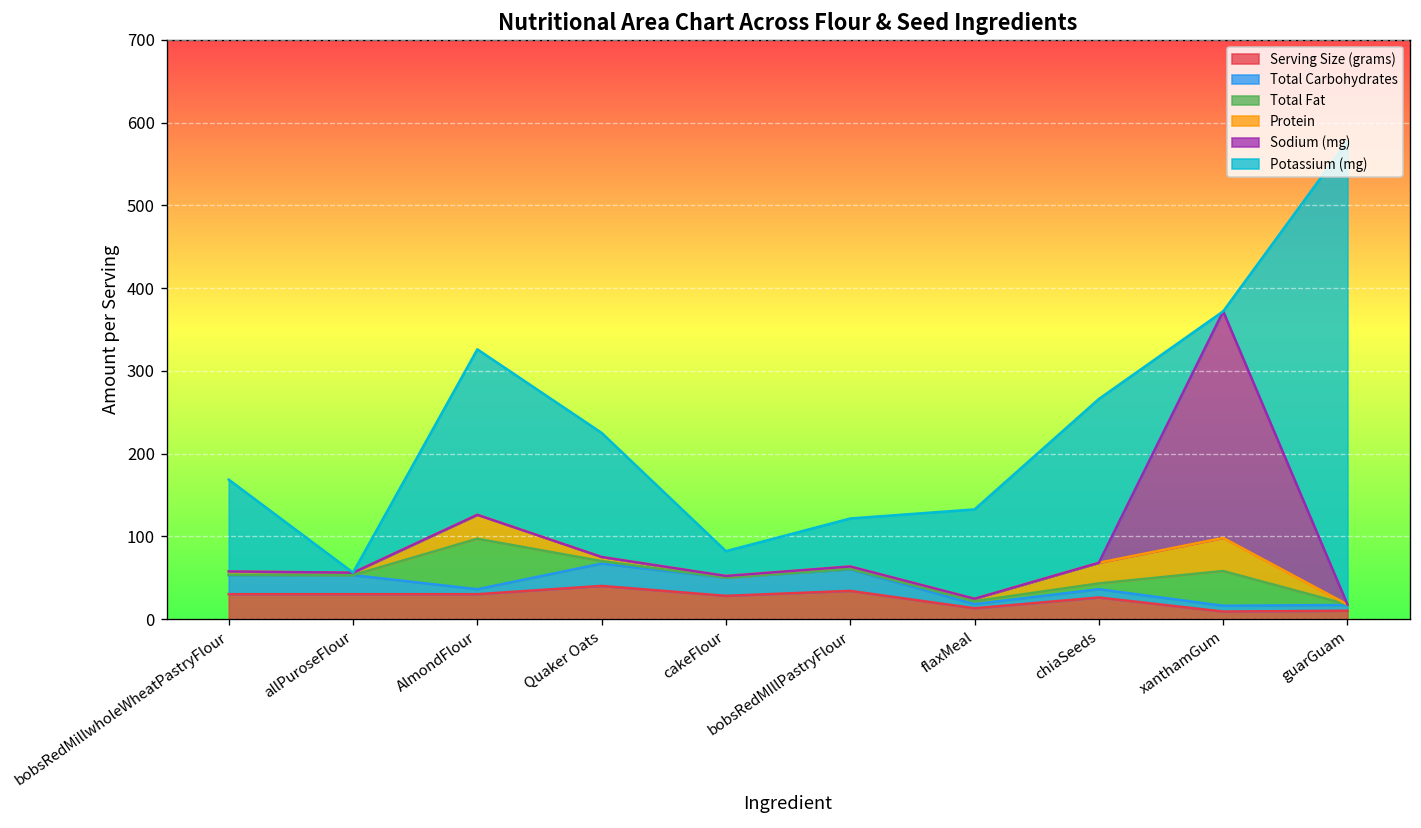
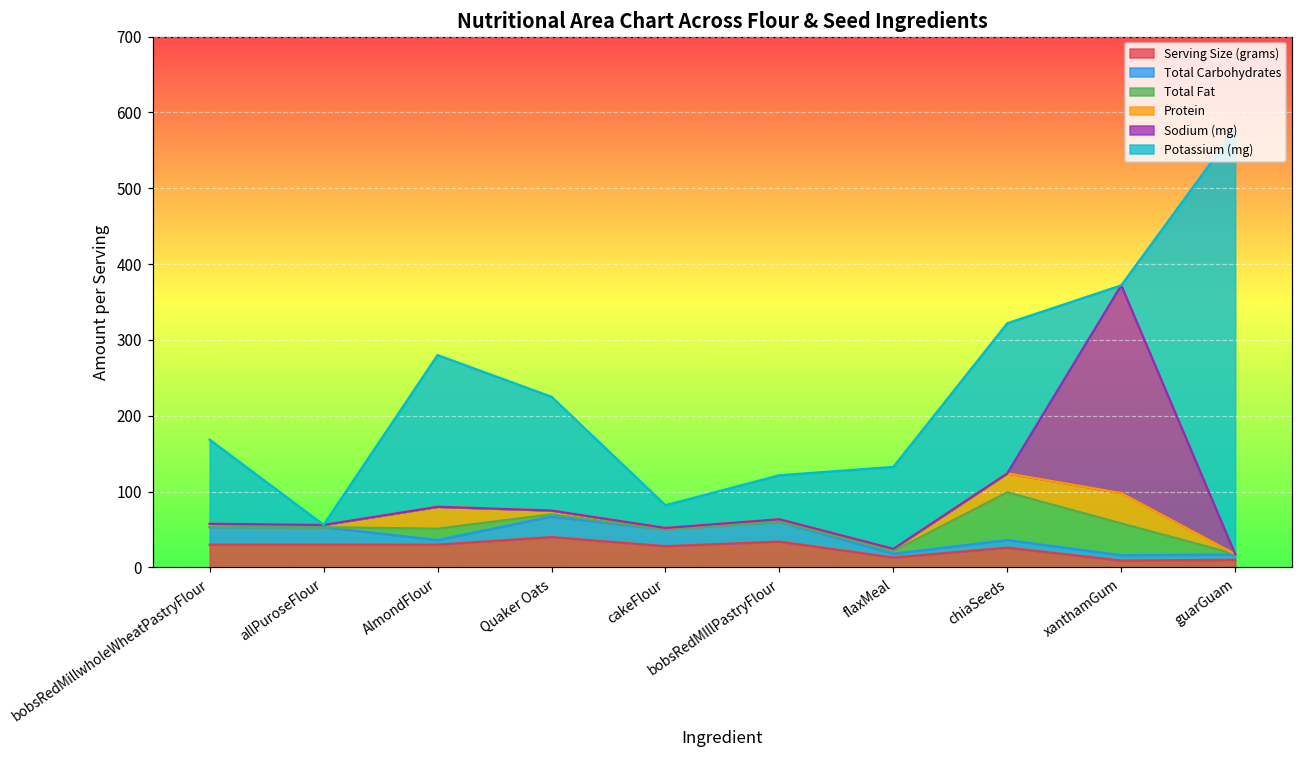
  {
    "Serving Size (grams)": {
      "bobsRedMillwholeWheatPastryFlour": 30,
      "allPuroseFlour": 30,
      "AlmondFlour": 30,
      "Quaker Oats": 40,
      "cakeFlour": 30,
      "bobsRedMIllPastryFlour": 30,
      "flaxMeal": 10,
      "chiaSeeds": 30,
      "xanthamGum": 10,
      "guarGuam": 10
    },
    "Total Fat": {
-     "AlmondFlour": 60,
-     "chiaSeeds": 10,
+     "AlmondFlour": 20,
+     "chiaSeeds": 60,
      "xanthamGum": 40
    },
    "Protein": {
      "xanthamGum": 40
    }
  }
